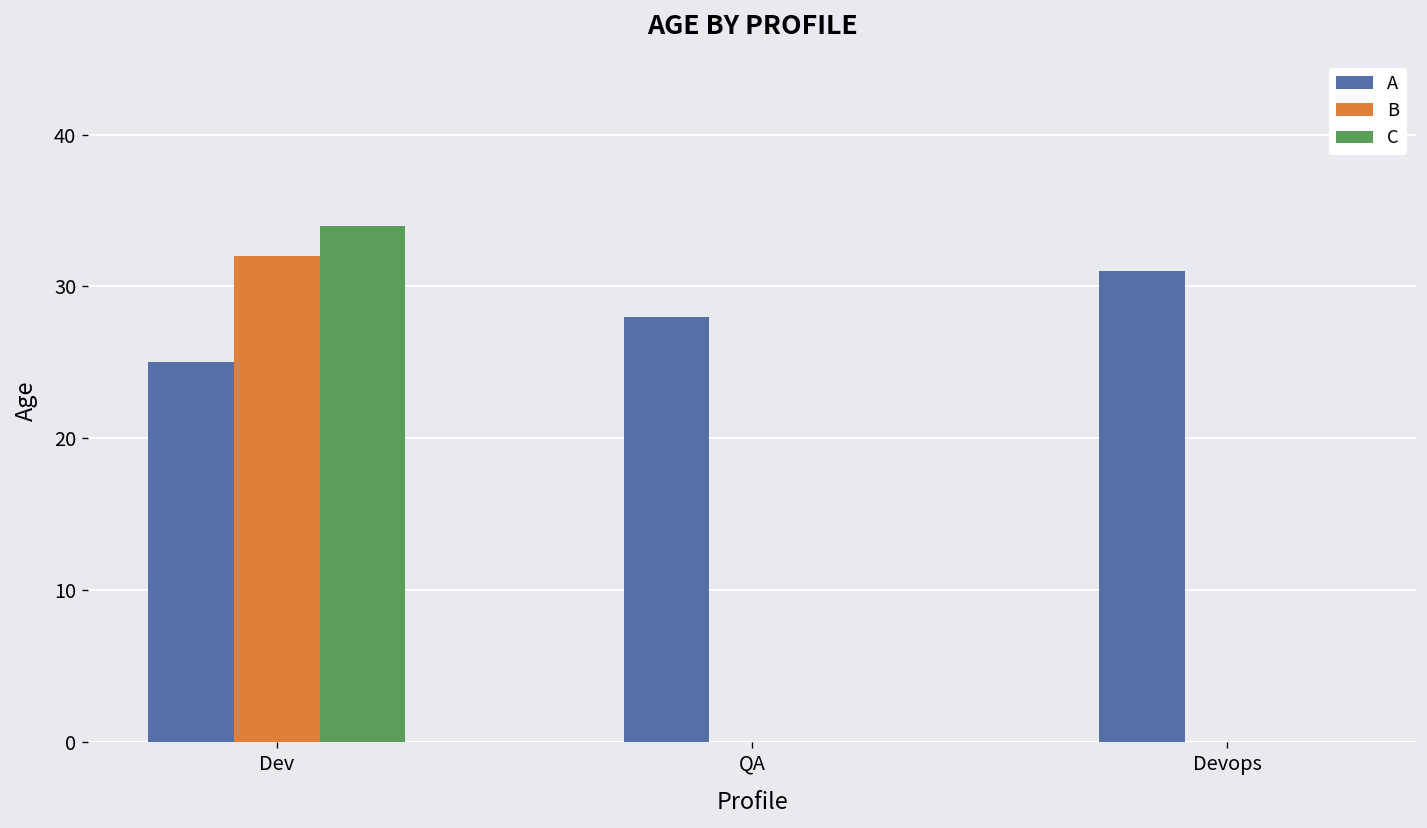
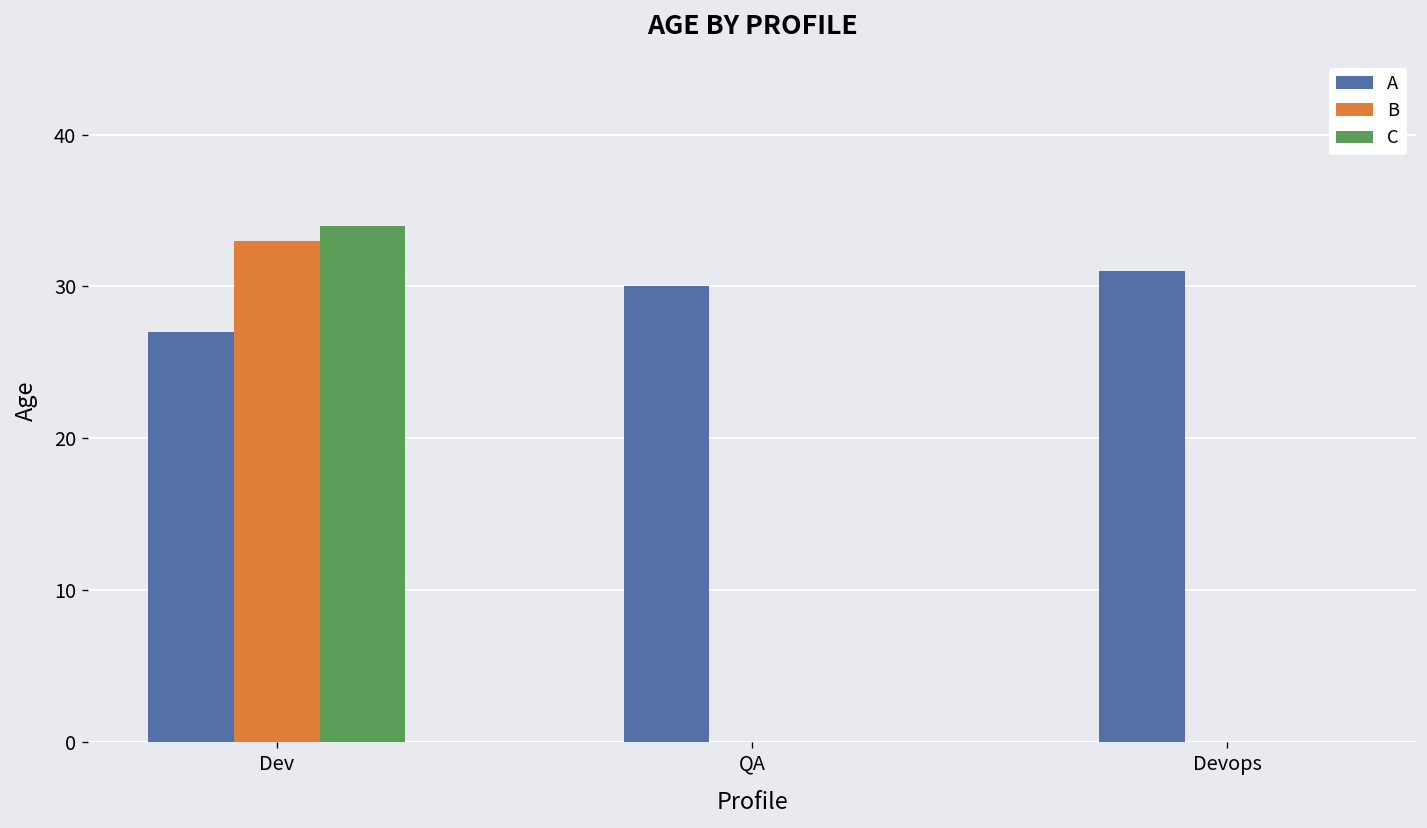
  {
    "A": {
-     "Dev": 25,
-     "QA": 28,
+     "Dev": 27,
+     "QA": 30,
      "Devops": 31
    },
    "B": {
-     "Dev": 32,
+     "Dev": 33,
      "QA": 0,
      "Devops": 0
    },
    "C": {
      "Dev": 34,
      "QA": 0,
      "Devops": 0
    }
  }
